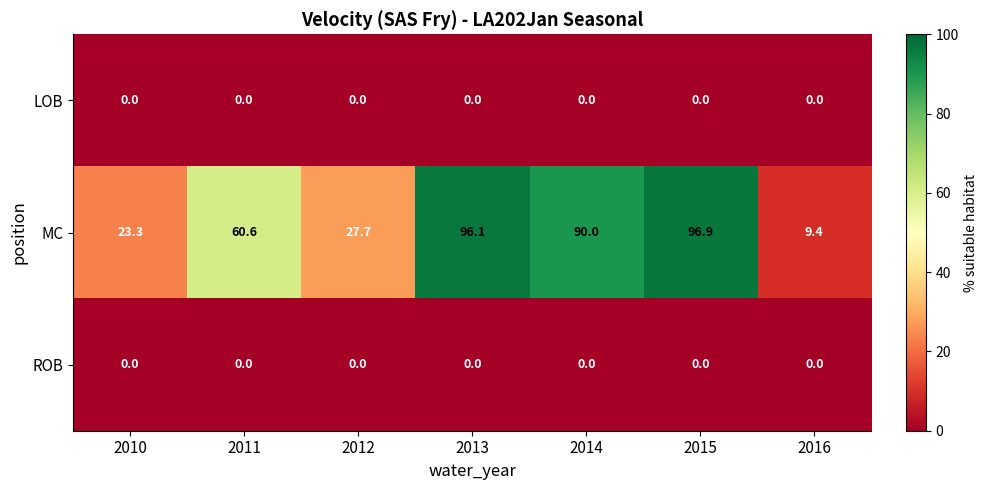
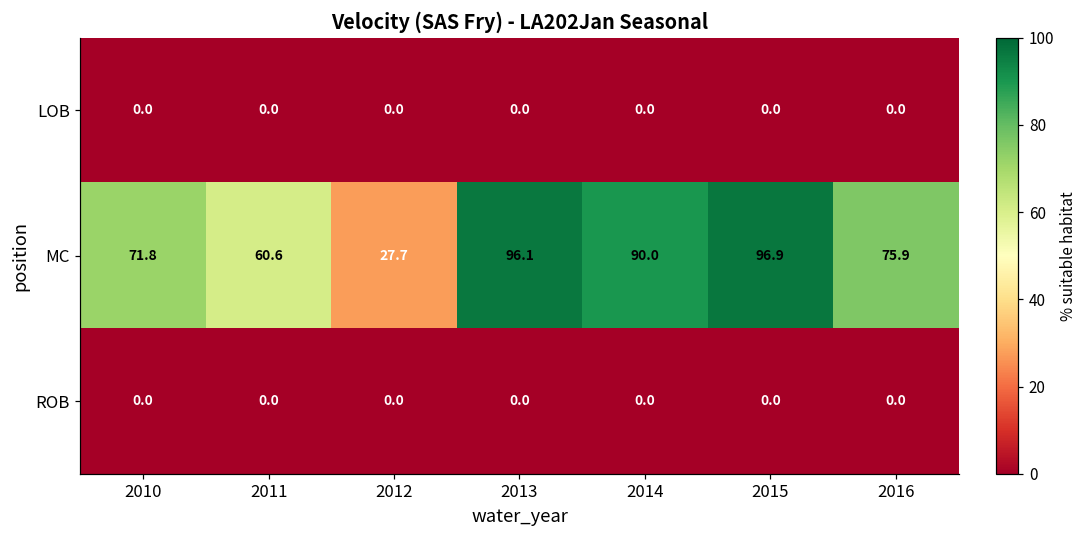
  {
    "LOB": {
      "2010": 0.0,
      "2011": 0.0,
      "2012": 0.0,
      "2013": 0.0,
      "2014": 0.0,
      "2015": 0.0,
      "2016": 0.0
    },
    "MC": {
-     "2010": 23.3,
+     "2010": 71.8,
      "2011": 60.6,
      "2012": 27.7,
      "2013": 96.1,
      "2014": 90.0,
      "2015": 96.9,
-     "2016": 9.4
+     "2016": 75.9
    },
    "ROB": {
      "2010": 0.0,
      "2011": 0.0,
      "2012": 0.0,
      "2013": 0.0,
      "2014": 0.0,
      "2015": 0.0,
      "2016": 0.0
    }
  }
